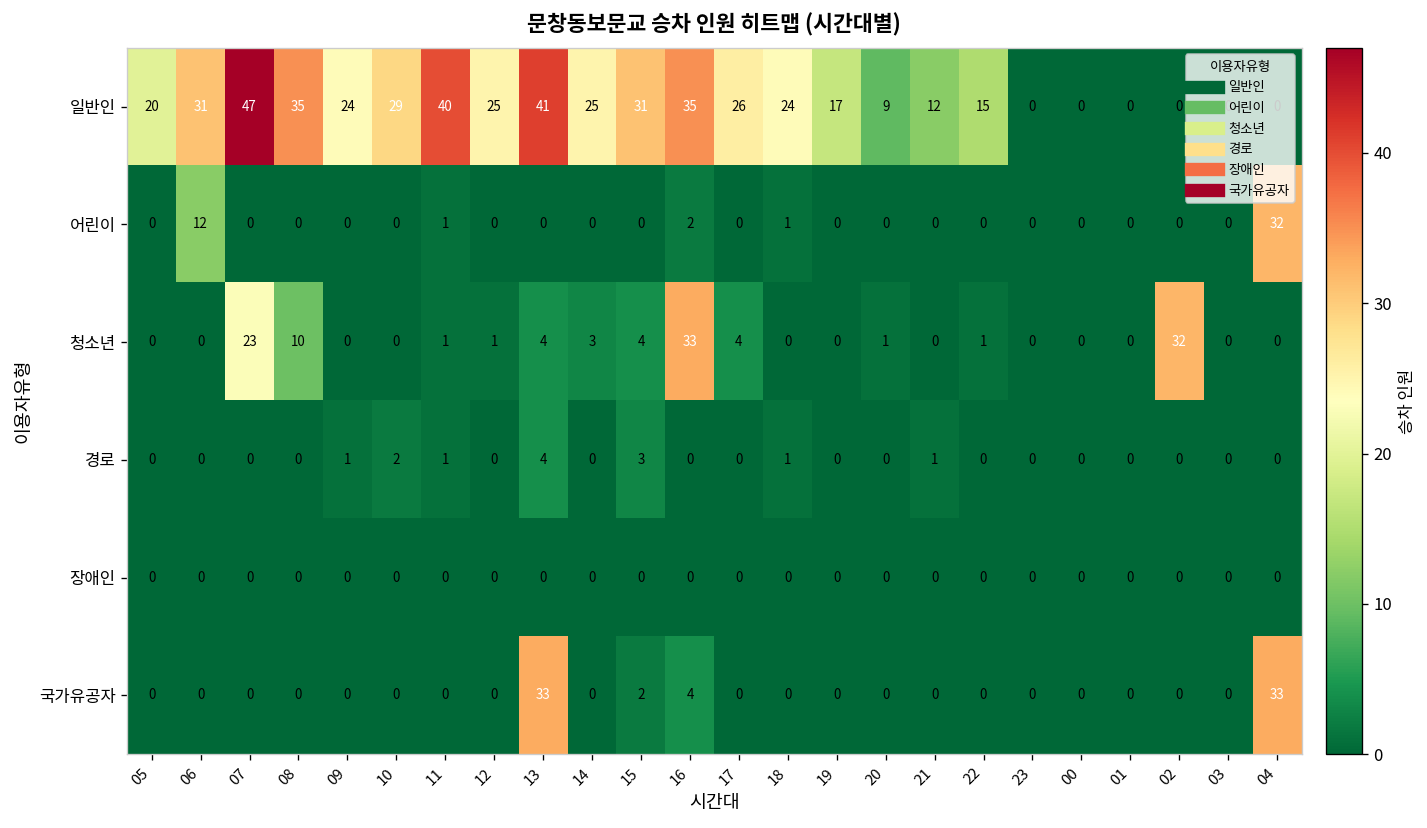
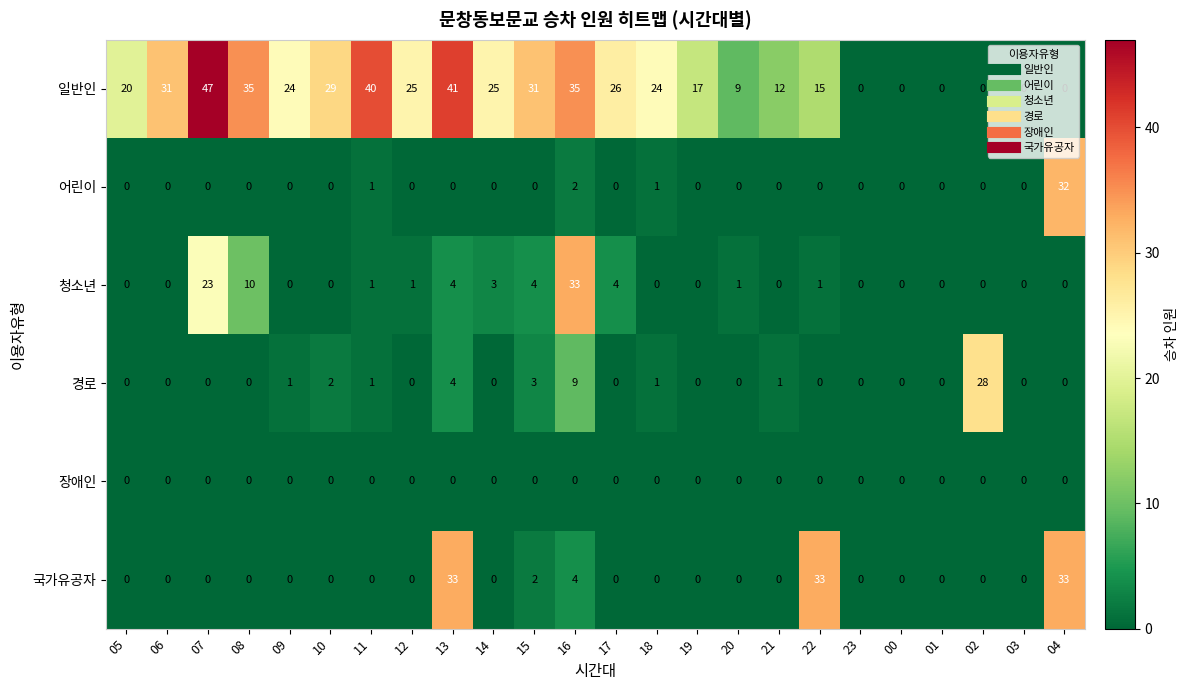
  {
    "일반인": {
      "05": 20,
      "06": 31,
      "07": 47,
      "08": 35,
      "09": 24,
      "10": 29,
      "11": 40,
      "12": 25,
      "13": 41,
      "14": 25,
      "15": 31,
      "16": 35,
      "17": 26,
      "18": 24,
      "19": 17,
      "20": 9,
      "21": 12,
      "22": 15,
      "23": 0,
      "00": 0,
      "01": 0,
      "02": 0
    },
    "어린이": {
      "05": 0,
-     "06": 12,
+     "06": 0,
      "07": 0,
      "08": 0,
      "09": 0,
      "10": 0,
      "11": 1,
      "12": 0,
      "13": 0,
      "14": 0,
      "15": 0,
      "16": 2,
      "17": 0,
      "18": 1,
      "19": 0,
      "20": 0,
      "21": 0,
      "22": 0,
      "23": 0,
      "00": 0,
      "01": 0,
      "02": 0,
      "03": 0,
      "04": 32
    },
    "청소년": {
      "05": 0,
      "06": 0,
      "07": 23,
      "08": 10,
      "09": 0,
      "10": 0,
      "11": 1,
      "12": 1,
      "13": 4,
      "14": 3,
      "15": 4,
      "16": 33,
      "17": 4,
      "18": 0,
      "19": 0,
      "20": 1,
      "21": 0,
      "22": 1,
      "23": 0,
      "00": 0,
      "01": 0,
-     "02": 32,
+     "02": 0,
      "03": 0,
      "04": 0
    },
    "경로": {
      "05": 0,
      "06": 0,
      "07": 0,
      "08": 0,
      "09": 1,
      "10": 2,
      "11": 1,
      "12": 0,
      "13": 4,
      "14": 0,
      "15": 3,
-     "16": 0,
+     "16": 9,
      "17": 0,
      "18": 1,
      "19": 0,
      "20": 0,
      "21": 1,
      "22": 0,
      "23": 0,
      "00": 0,
      "01": 0,
-     "02": 0,
+     "02": 28,
      "03": 0,
      "04": 0
    },
    "장애인": {
      "05": 0,
      "06": 0,
      "07": 0,
      "08": 0,
      "09": 0,
      "10": 0,
      "11": 0,
      "12": 0,
      "13": 0,
      "14": 0,
      "15": 0,
      "16": 0,
      "17": 0,
      "18": 0,
      "19": 0,
      "20": 0,
      "21": 0,
      "22": 0,
      "23": 0,
      "00": 0,
      "01": 0,
      "02": 0,
      "03": 0,
      "04": 0
    },
    "국가유공자": {
      "05": 0,
      "06": 0,
      "07": 0,
      "08": 0,
      "09": 0,
      "10": 0,
      "11": 0,
      "12": 0,
      "13": 33,
      "14": 0,
      "15": 2,
      "16": 4,
      "17": 0,
      "18": 0,
      "19": 0,
      "20": 0,
      "21": 0,
-     "22": 0,
+     "22": 33,
      "23": 0,
      "00": 0,
      "01": 0,
      "02": 0,
      "03": 0,
      "04": 33
    }
  }
